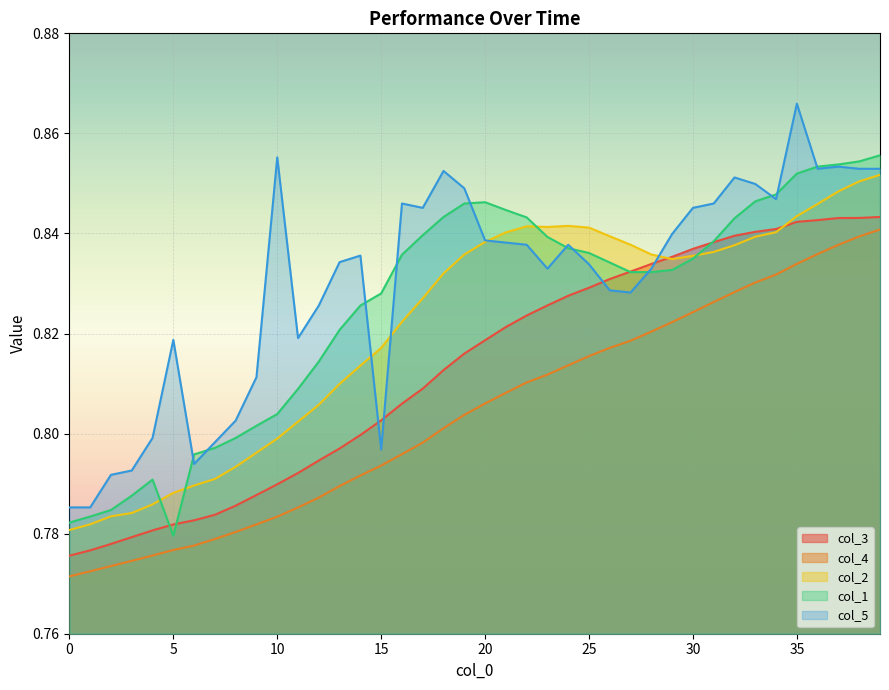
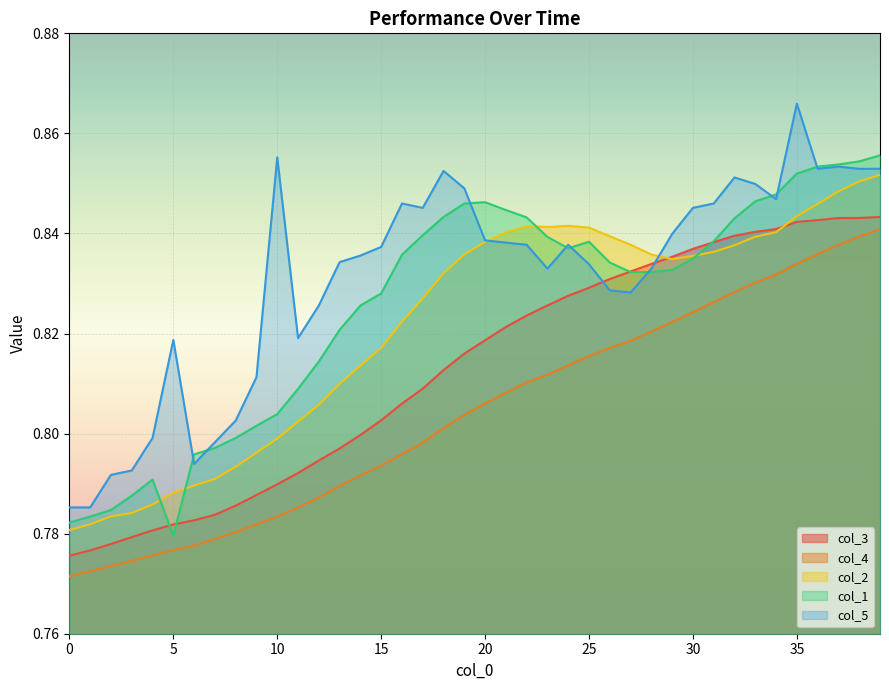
  {
    "col_1": {
      "0": 0.782,
      "5": 0.780,
      "10": 0.804,
      "15": 0.828,
      "20": 0.846,
-     "25": 0.836,
+     "25": 0.838,
      "30": 0.835,
      "35": 0.852
    },
    "col_5": {
      "0": 0.785,
      "5": 0.819,
      "10": 0.855,
-     "15": 0.797,
+     "15": 0.837,
      "25": 0.834,
      "30": 0.845,
      "35": 0.866
    }
  }
